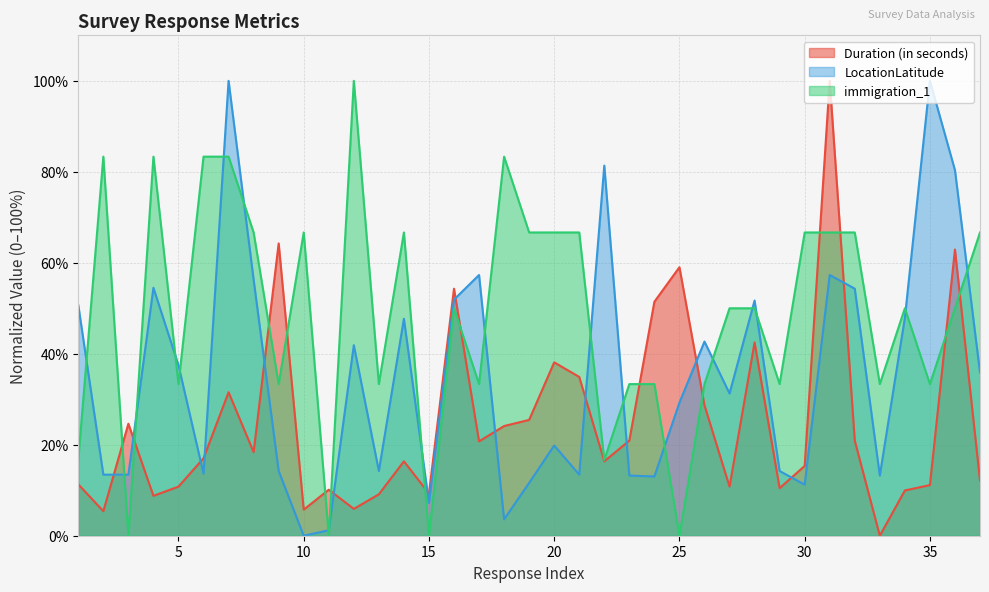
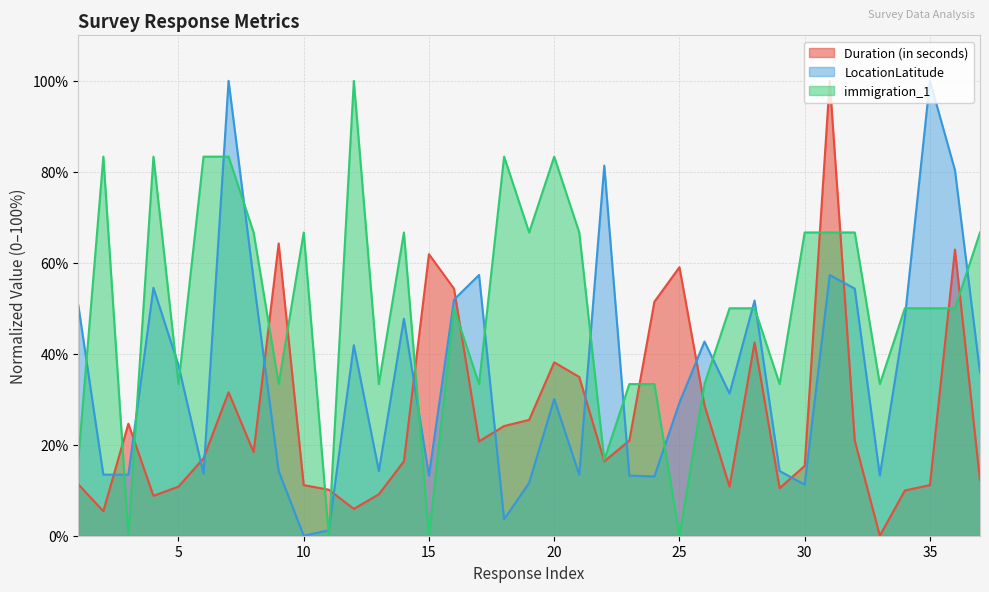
  {
    "Duration (in seconds)": {
      "5": "11%",
-     "10": "6%",
-     "15": "9%",
+     "10": "11%",
+     "15": "62%",
      "20": "38%",
      "25": "59%",
      "30": "15%",
      "35": "11%"
    },
    "LocationLatitude": {
      "5": "37%",
      "10": "0%",
-     "15": "7%",
-     "20": "20%",
+     "15": "13%",
+     "20": "30%",
      "25": "29%",
      "30": "11%"
    },
    "immigration_1": {
      "5": "33%",
      "10": "67%",
      "15": "0%",
-     "20": "67%",
+     "20": "83%",
      "25": "0%",
      "30": "67%",
-     "35": "33%"
+     "35": "50%"
    }
  }
